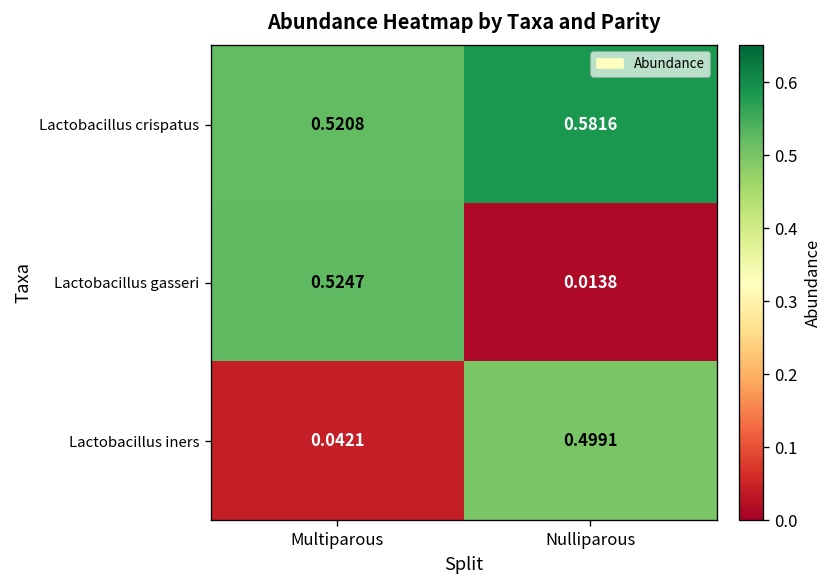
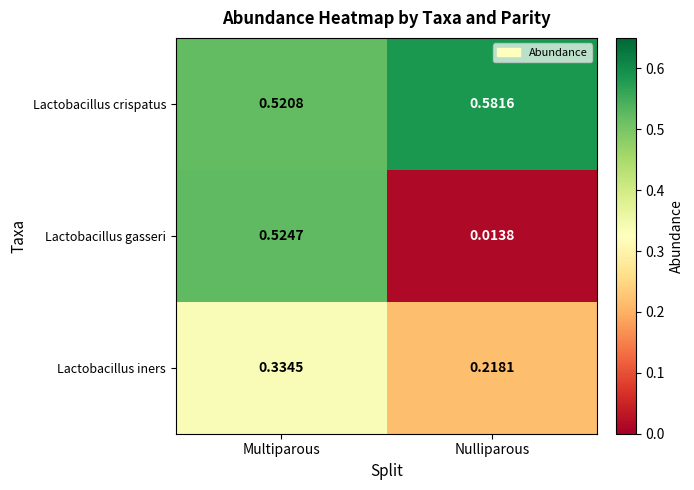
  {
    "Lactobacillus crispatus": {
      "Multiparous": 0.5208,
      "Nulliparous": 0.5816
    },
    "Lactobacillus gasseri": {
      "Multiparous": 0.5247,
      "Nulliparous": 0.0138
    },
    "Lactobacillus iners": {
-     "Multiparous": 0.0421,
-     "Nulliparous": 0.4991
+     "Multiparous": 0.3345,
+     "Nulliparous": 0.2181
    }
  }
